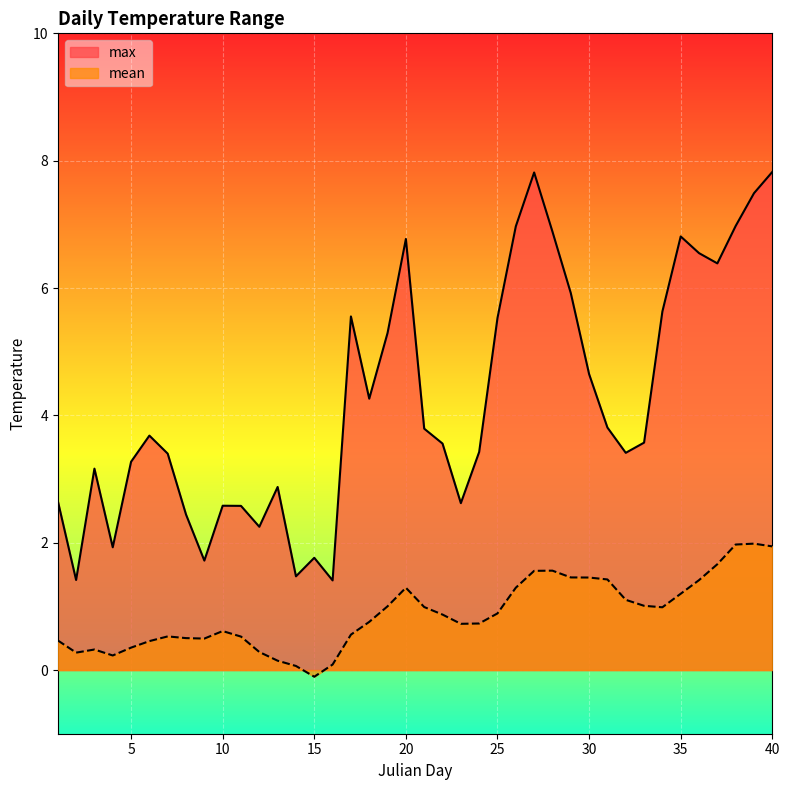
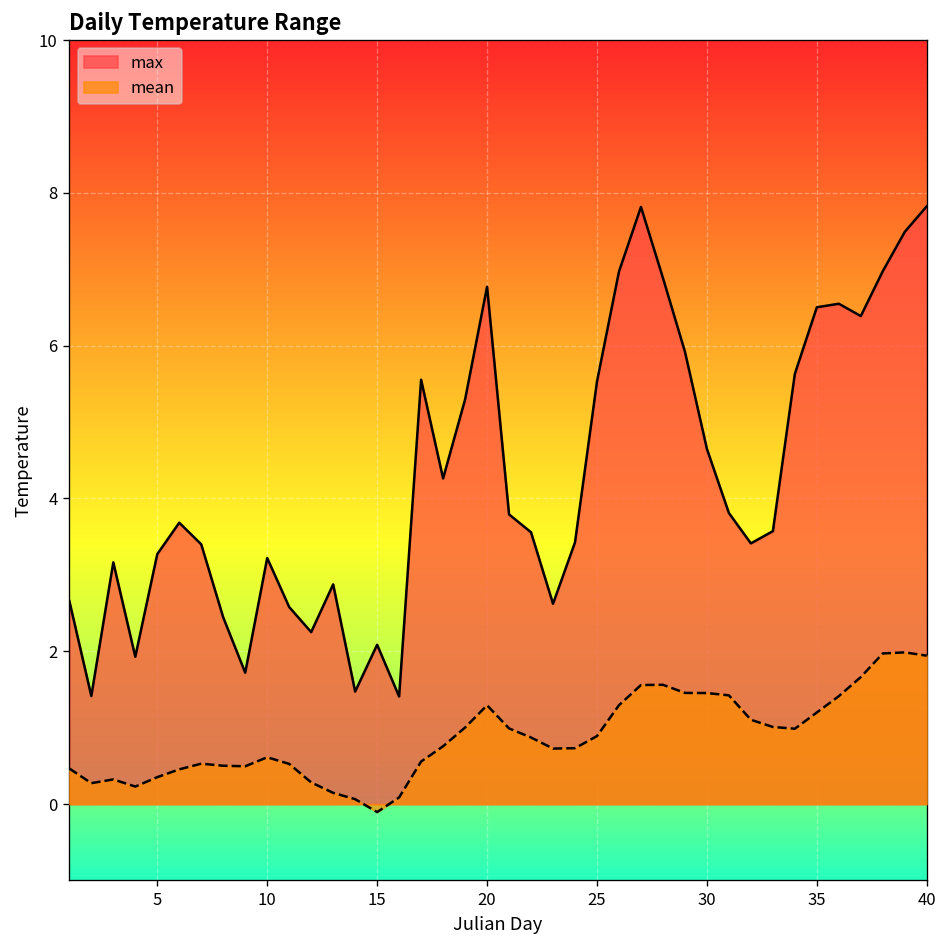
  {
    "max": {
      "5": 3.3,
-     "10": 2.6,
-     "15": 1.8,
+     "10": 3.2,
+     "15": 2.1,
      "20": 6.8,
      "25": 5.5,
      "30": 4.6,
-     "35": 6.8,
+     "35": 6.5,
      "40": 7.8
    }
  }
